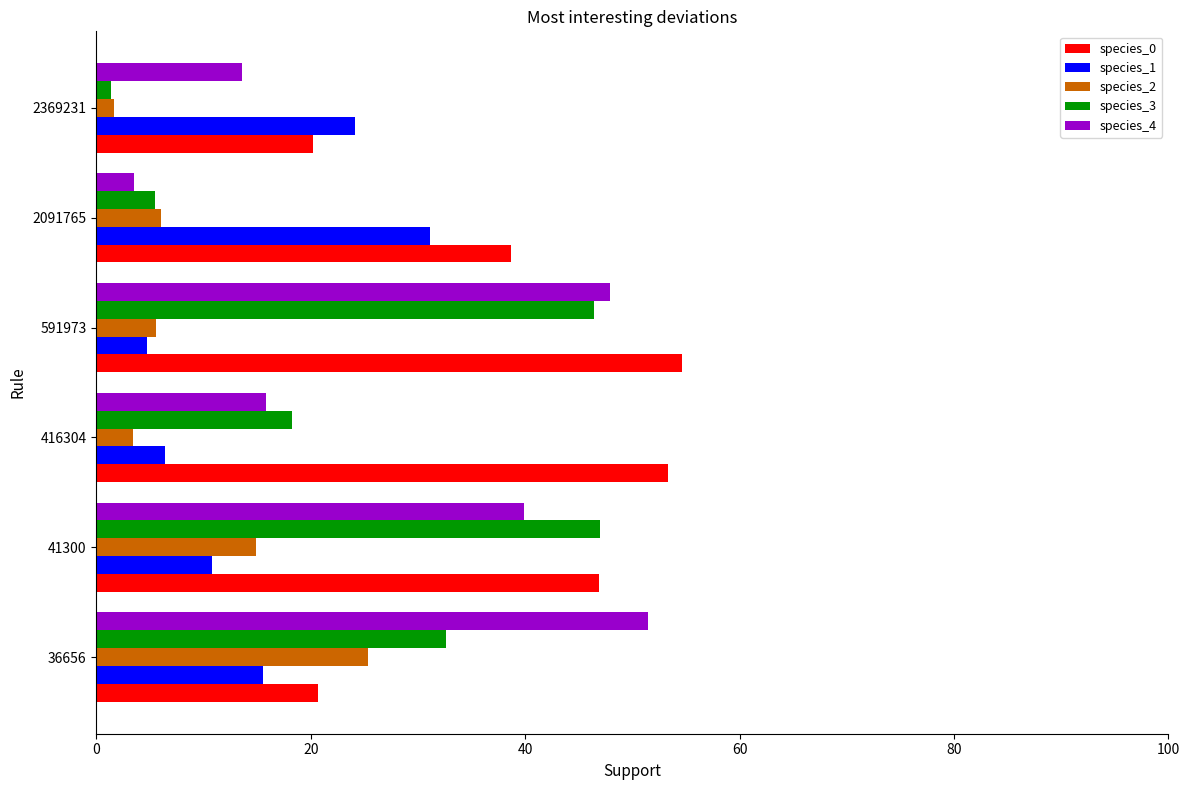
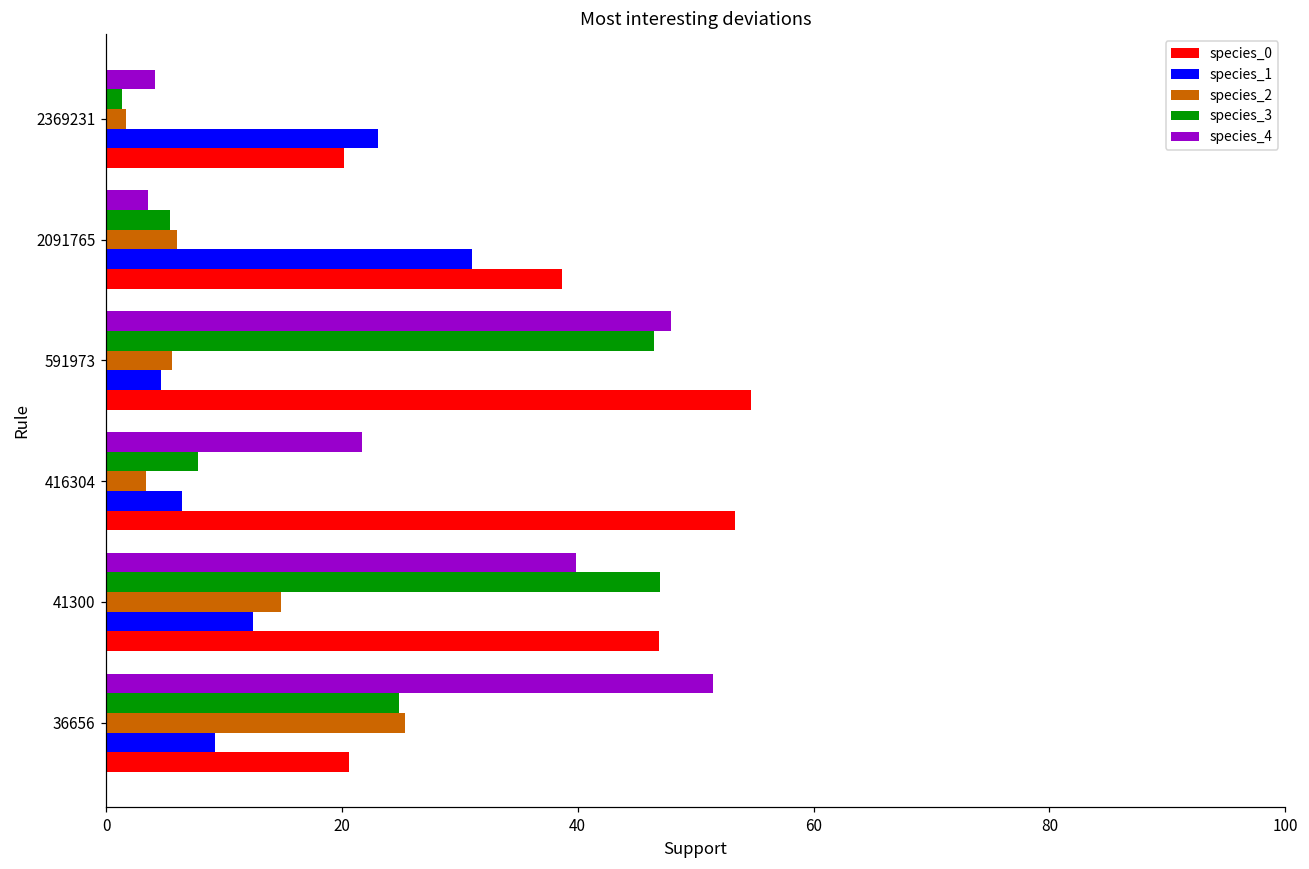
  {
    "species_0": {
      "2369231": 20.2,
      "2091765": 38.7,
      "591973": 54.7,
      "416304": 53.4,
      "41300": 46.9,
      "36656": 20.6
    },
    "species_1": {
-     "2369231": 24.1,
+     "2369231": 23.1,
      "2091765": 31.1,
      "591973": 4.7,
      "416304": 6.4,
-     "41300": 10.7,
-     "36656": 15.6
+     "41300": 12.5,
+     "36656": 9.3
    },
    "species_2": {
      "2369231": 1.7,
      "2091765": 6.0,
      "591973": 5.6,
      "416304": 3.4,
      "41300": 14.8,
      "36656": 25.3
    },
    "species_3": {
      "2369231": 1.4,
      "2091765": 5.5,
      "591973": 46.4,
-     "416304": 18.2,
+     "416304": 7.8,
      "41300": 47.0,
-     "36656": 32.6
+     "36656": 24.9
    },
    "species_4": {
-     "2369231": 13.6,
+     "2369231": 4.1,
      "2091765": 3.5,
      "591973": 47.9,
-     "416304": 15.8,
+     "416304": 21.7,
      "41300": 39.8,
      "36656": 51.5
    }
  }
